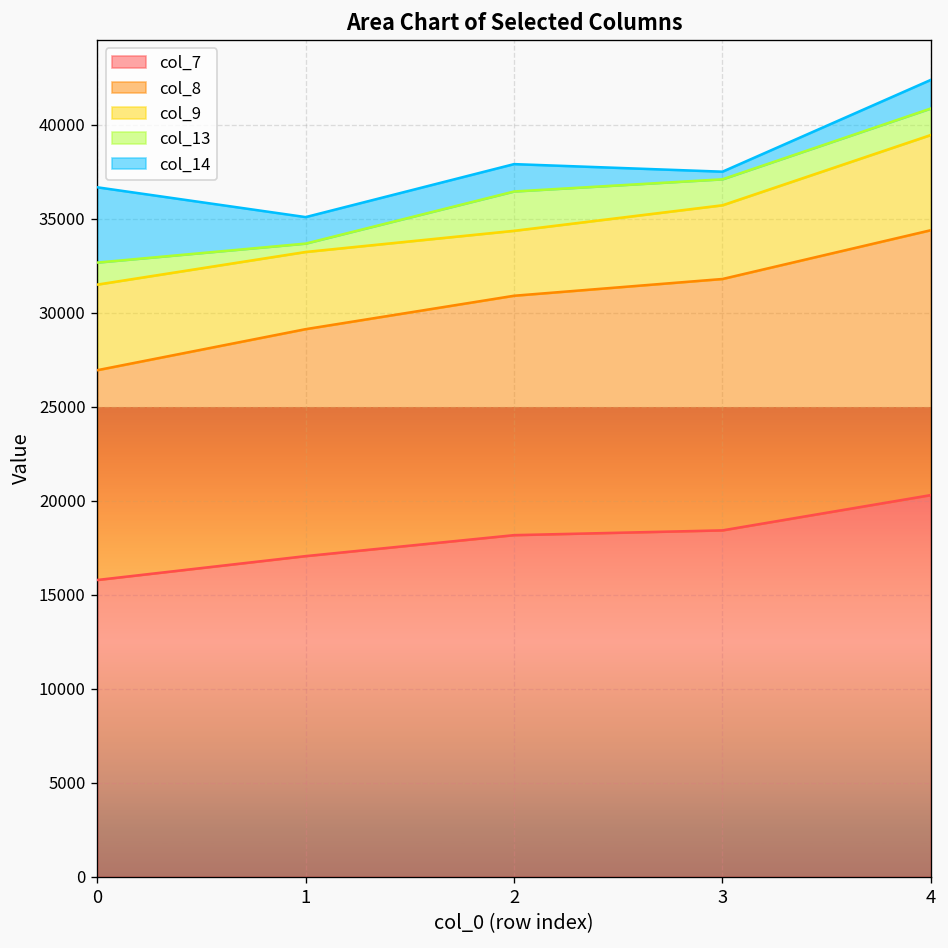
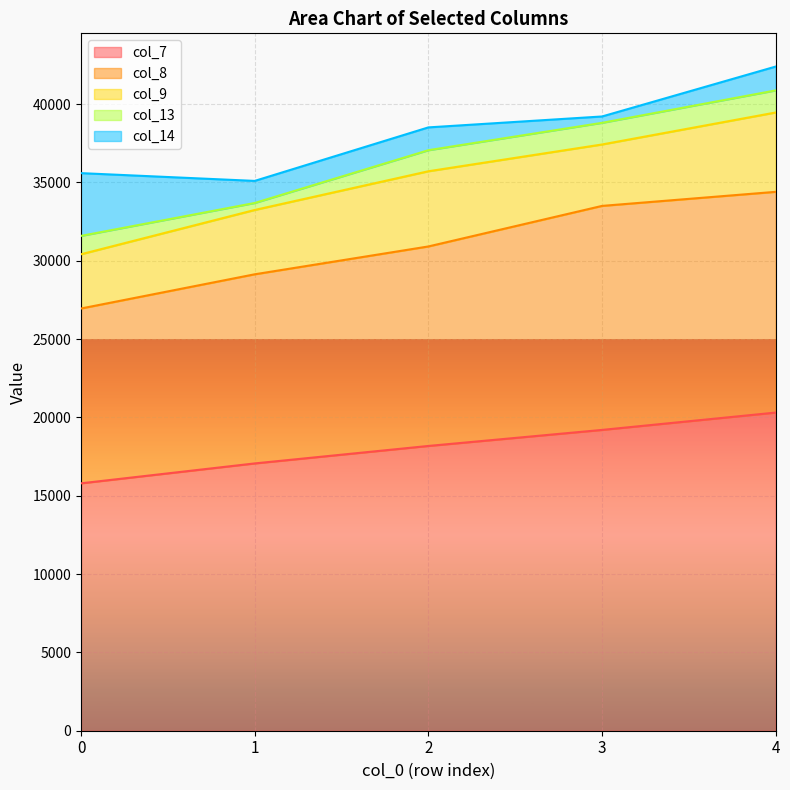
  {
    "col_7": {
      "0": 15800,
      "1": 17100,
      "2": 18200,
-     "3": 18400,
+     "3": 19200,
      "4": 20300
    },
    "col_8": {
      "0": 11200,
      "1": 12100,
      "2": 12700,
-     "3": 13400,
+     "3": 14300,
      "4": 14100
    },
    "col_9": {
-     "0": 4600,
+     "0": 3500,
      "1": 4100,
-     "2": 3500,
+     "2": 4800,
      "3": 3900,
      "4": 5100
    },
    "col_13": {
      "0": 1200,
      "1": 400,
-     "2": 2100,
+     "2": 1300,
      "3": 1400,
      "4": 1400
    },
    "col_14": {
      "0": 4000,
      "1": 1400,
      "2": 1500,
      "3": 400,
      "4": 1500
    }
  }
